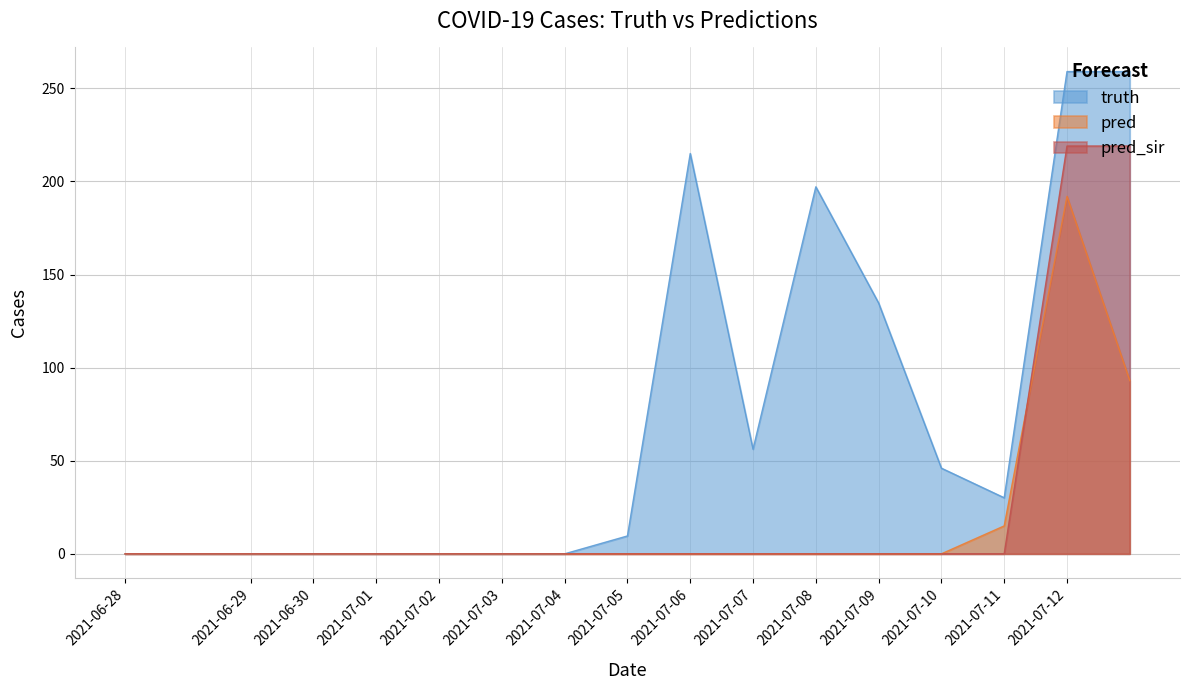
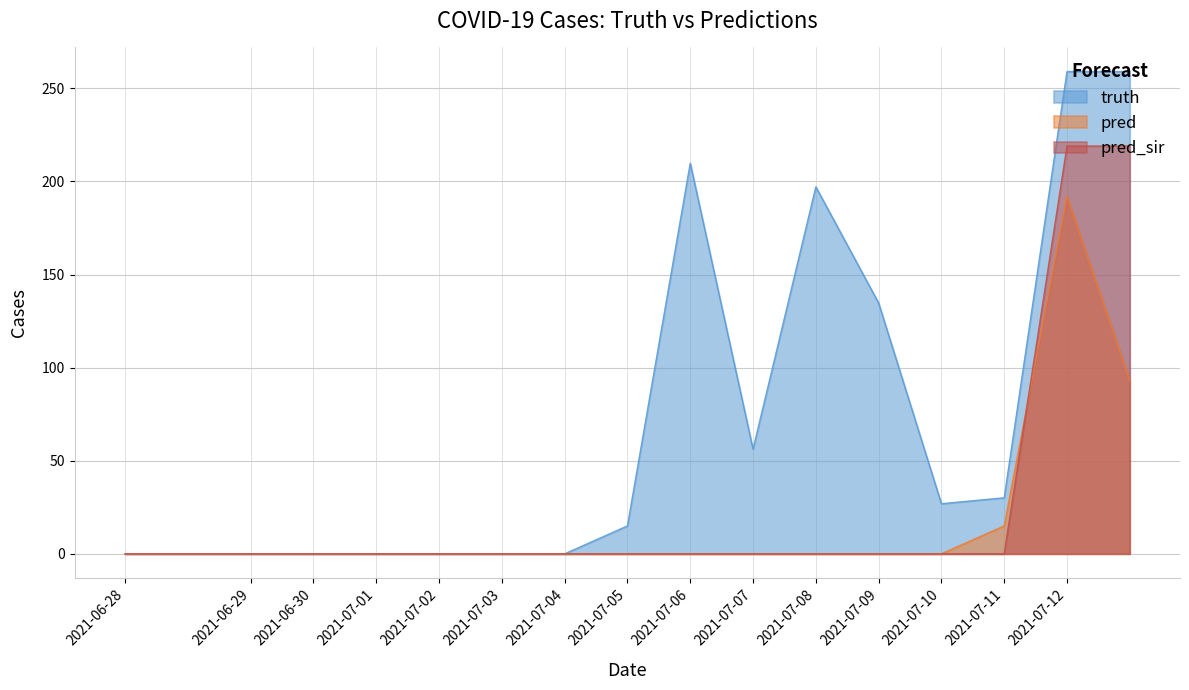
  {
    "truth": {
-     "2021-07-05": 10,
-     "2021-07-06": 215,
+     "2021-07-05": 15,
+     "2021-07-06": 210,
      "2021-07-07": 56,
      "2021-07-08": 197,
      "2021-07-09": 135,
-     "2021-07-10": 46,
+     "2021-07-10": 27,
      "2021-07-11": 30
    }
  }
